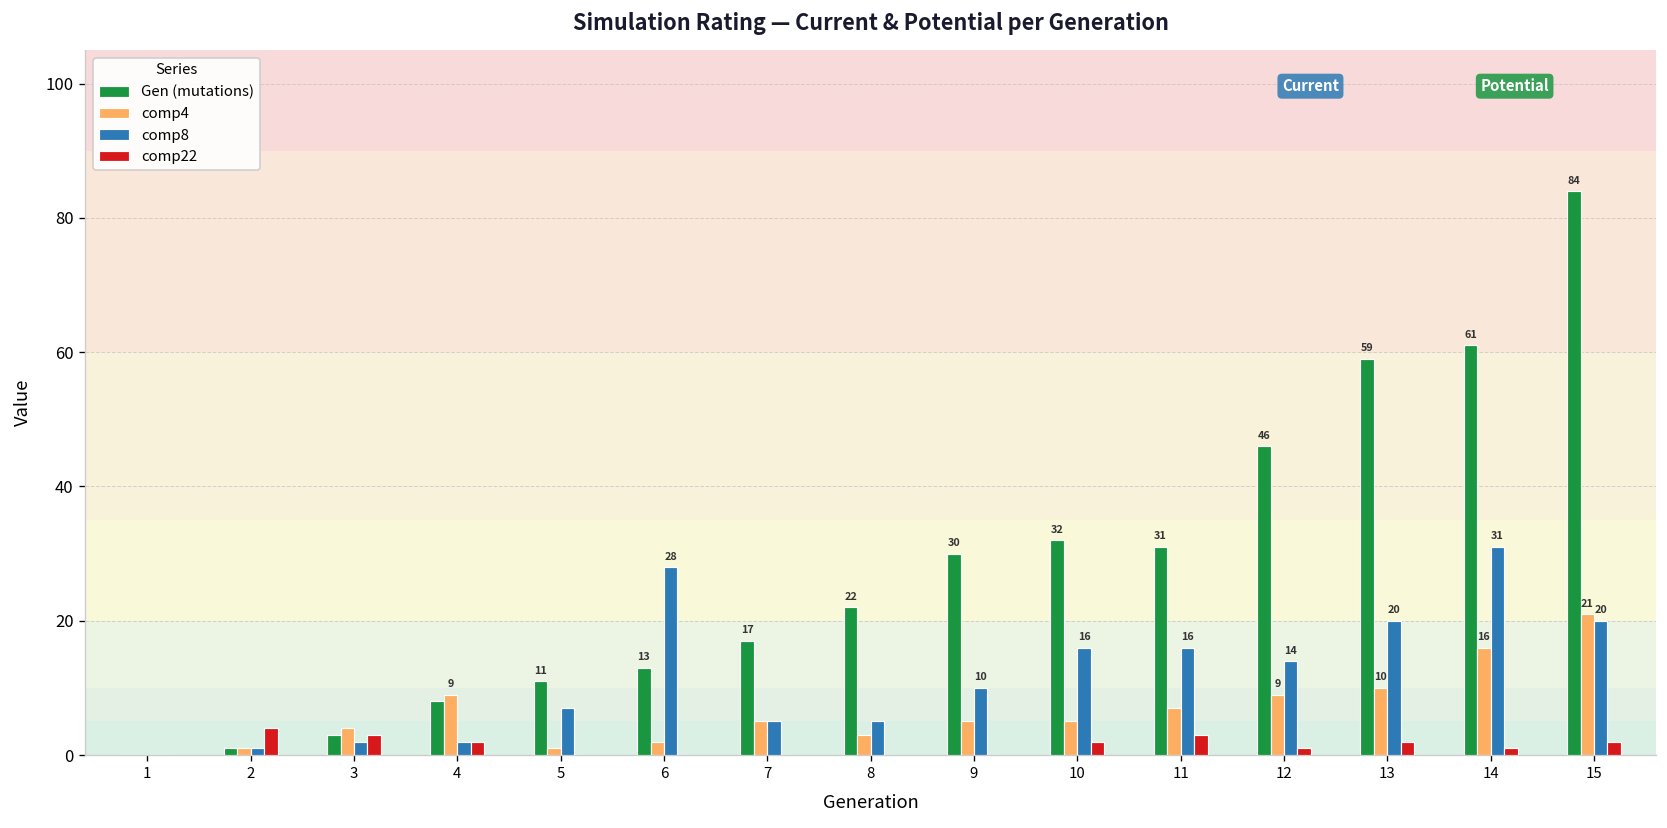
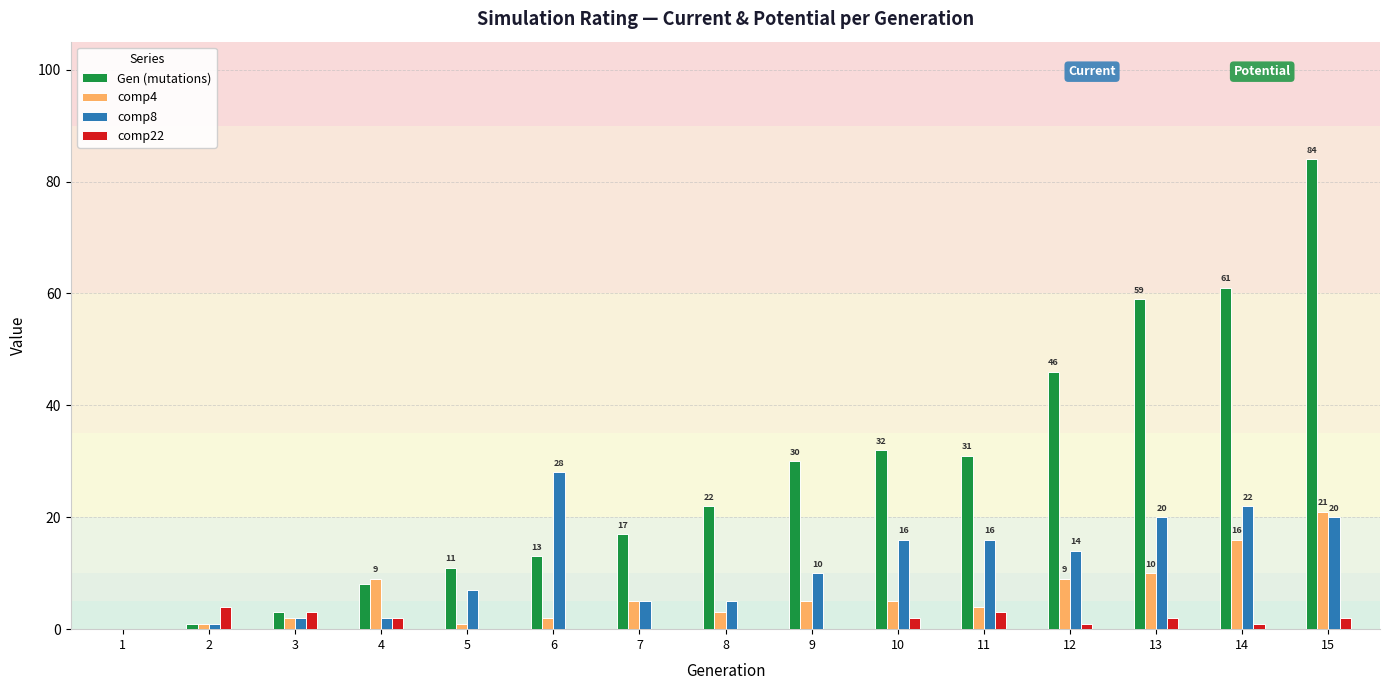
  {
    "Gen (mutations)": {
      "5": 11,
      "6": 13,
      "7": 17,
      "8": 22,
      "9": 30,
      "10": 32,
      "11": 31,
      "12": 46,
      "13": 59,
      "14": 61,
      "15": 84
    },
    "comp4": {
      "1": 0,
      "2": 1,
-     "3": 4,
+     "3": 2,
      "5": 1,
      "6": 2,
      "7": 5,
      "8": 3,
      "9": 5,
      "10": 5,
-     "11": 7
+     "11": 4
    },
    "comp8": {
      "6": 28,
      "9": 10,
      "10": 16,
      "11": 16,
      "12": 14,
      "13": 20,
-     "14": 31,
+     "14": 22,
      "15": 20
    },
    "comp22": {
      "1": 0,
      "2": 4,
      "3": 3,
      "4": 2,
      "5": 0,
      "6": 0,
      "7": 0,
      "8": 0,
      "9": 0,
      "10": 2,
      "11": 3,
      "12": 1,
      "13": 2,
      "14": 1,
      "15": 2
    }
  }
